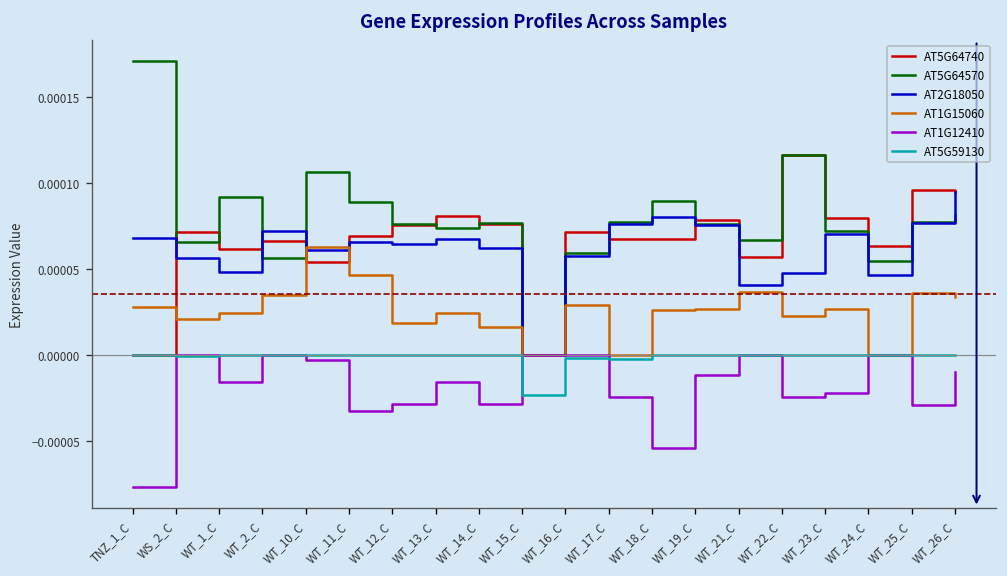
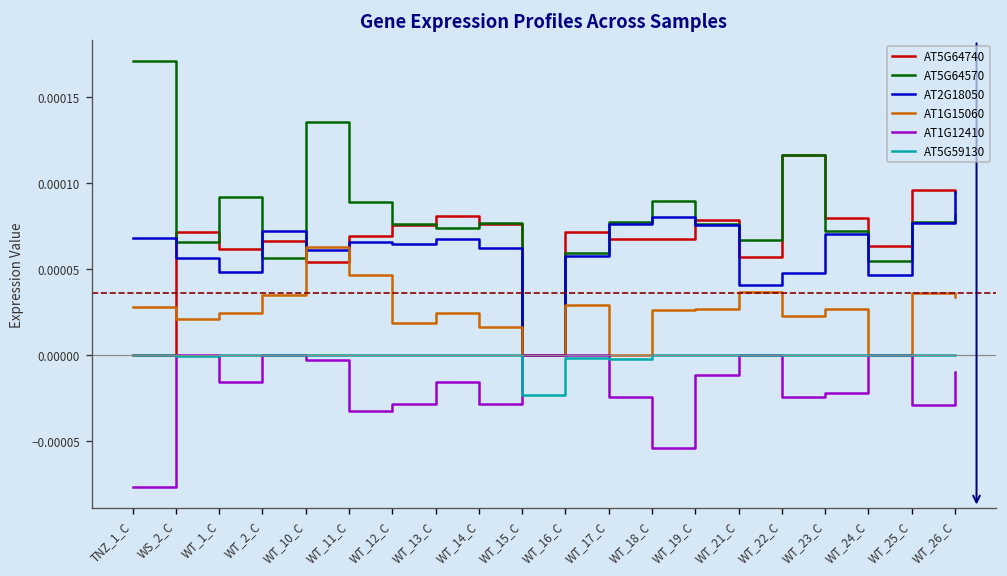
  {
    "AT5G64740": {
      "WS_2_C": 0.000072,
      "WT_1_C": 0.000062,
      "WT_2_C": 0.000067,
      "WT_10_C": 0.000054,
      "WT_11_C": 0.000069,
      "WT_13_C": 0.000081,
      "WT_16_C": 0.000071,
      "WT_17_C": 0.000068,
      "WT_18_C": 0.000068,
      "WT_19_C": 0.000079,
      "WT_21_C": 0.000057,
      "WT_23_C": 0.000080,
      "WT_24_C": 0.000063,
      "WT_25_C": 0.000096
    },
    "AT5G64570": {
      "TNZ_1_C": 0.000171,
      "WS_2_C": 0.000066,
      "WT_1_C": 0.000092,
      "WT_2_C": 0.000056,
-     "WT_10_C": 0.000107,
+     "WT_10_C": 0.000136,
      "WT_11_C": 0.000089,
      "WT_13_C": 0.000074,
      "WT_18_C": 0.000089,
      "WT_21_C": 0.000067,
      "WT_24_C": 0.000054,
      "WT_26_C": 0.000081
    },
    "AT2G18050": {
      "TNZ_1_C": 0.000068,
      "WS_2_C": 0.000056,
      "WT_1_C": 0.000048,
      "WT_2_C": 0.000072,
      "WT_10_C": 0.000061,
      "WT_11_C": 0.000066,
      "WT_12_C": 0.000065,
      "WT_13_C": 0.000067,
      "WT_14_C": 0.000062,
      "WT_18_C": 0.000080,
      "WT_21_C": 0.000041,
      "WT_22_C": 0.000048,
      "WT_24_C": 0.000046
    },
    "AT1G15060": {
      "TNZ_1_C": 0.000028,
      "WS_2_C": 0.000021,
      "WT_1_C": 0.000025,
      "WT_2_C": 0.000035,
      "WT_10_C": 0.000063,
      "WT_11_C": 0.000047,
      "WT_12_C": 0.000018,
      "WT_13_C": 0.000025,
      "WT_14_C": 0.000017,
      "WT_16_C": 0.000029,
      "WT_17_C": 0.000000,
      "WT_18_C": 0.000026,
      "WT_19_C": 0.000027,
      "WT_21_C": 0.000037,
      "WT_22_C": 0.000023,
      "WT_23_C": 0.000027,
      "WT_25_C": 0.000036,
      "WT_26_C": 0.000034
    },
    "AT1G12410": {
      "TNZ_1_C": -0.000076,
      "WT_1_C": -0.000015,
      "WT_10_C": -0.000003,
      "WT_11_C": -0.000032,
      "WT_12_C": -0.000028,
      "WT_13_C": -0.000016,
      "WT_14_C": -0.000028,
      "WT_16_C": 0.000000,
      "WT_17_C": -0.000024,
      "WT_18_C": -0.000054,
      "WT_19_C": -0.000011,
      "WT_22_C": -0.000025,
      "WT_23_C": -0.000022,
      "WT_25_C": -0.000029,
      "WT_26_C": -0.000010
    },
    "AT5G59130": {
      "WT_1_C": 0.000000,
      "WT_10_C": 0.000000,
      "WT_11_C": 0.000000,
      "WT_12_C": 0.000000,
      "WT_13_C": 0.000000,
      "WT_14_C": 0.000000,
      "WT_15_C": -0.000023,
      "WT_16_C": -0.000002,
      "WT_17_C": -0.000002,
      "WT_18_C": 0.000000,
      "WT_19_C": 0.000000,
      "WT_22_C": 0.000000,
      "WT_23_C": 0.000000,
      "WT_25_C": 0.000000,
      "WT_26_C": 0.000000
    }
  }
